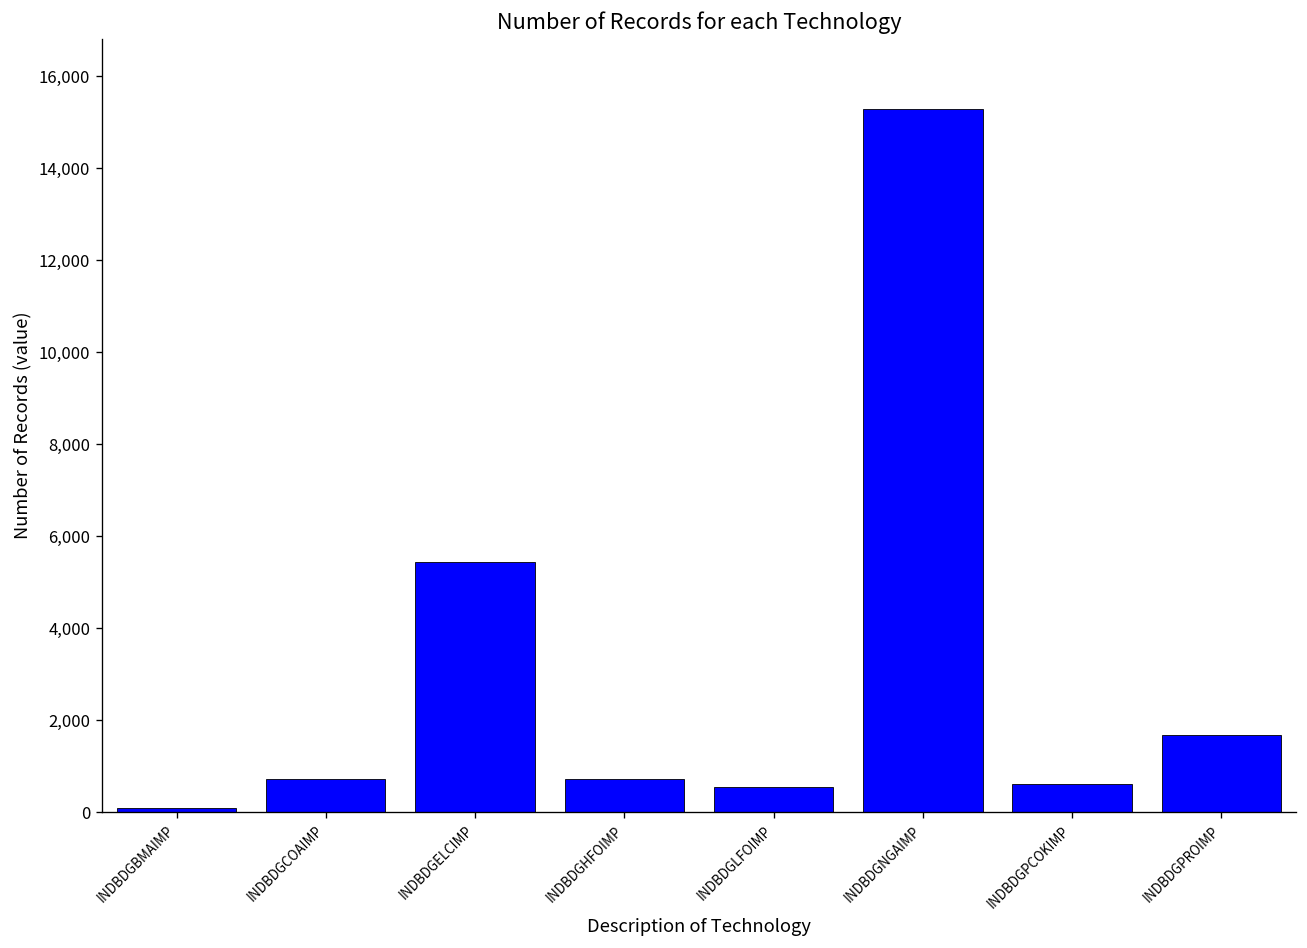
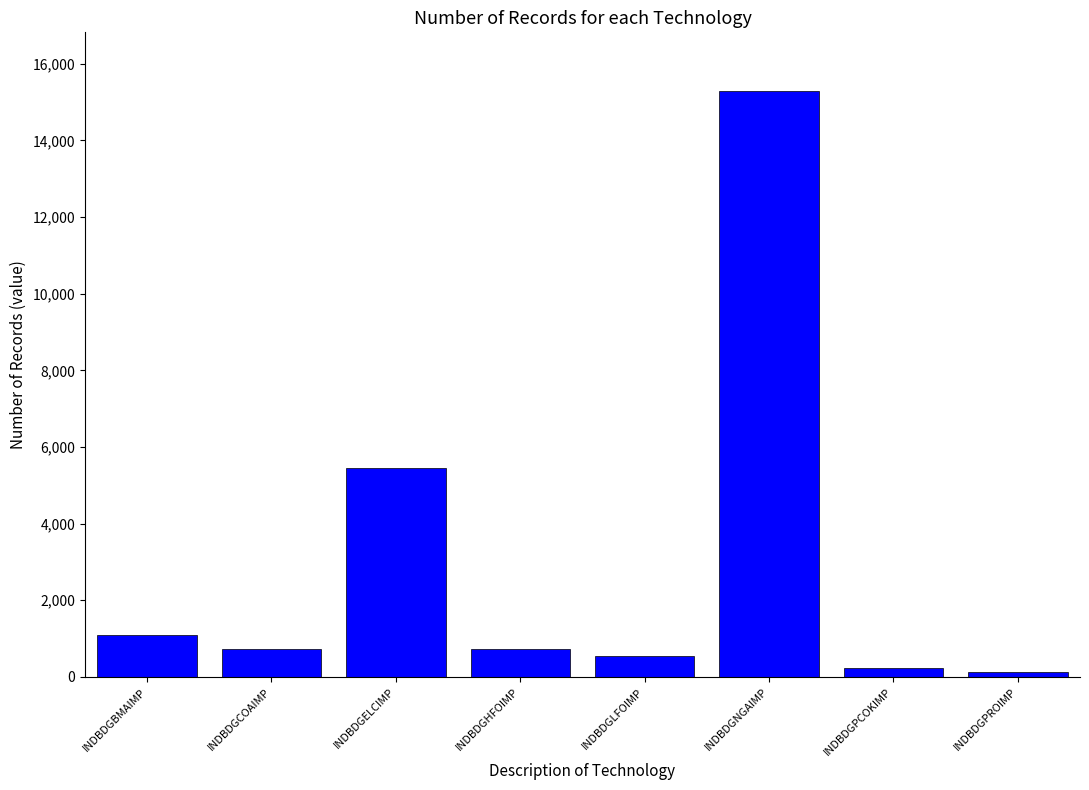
  {
-   "INDBDGBMAIMP": "100",
+   "INDBDGBMAIMP": "1,100",
    "INDBDGCOAIMP": "700",
    "INDBDGELCIMP": "5,400",
    "INDBDGHFOIMP": "700",
    "INDBDGLFOIMP": "500",
    "INDBDGNGAIMP": "15,300",
-   "INDBDGPCOKIMP": "600",
-   "INDBDGPROIMP": "1,700"
+   "INDBDGPCOKIMP": "200",
+   "INDBDGPROIMP": "100"
  }
